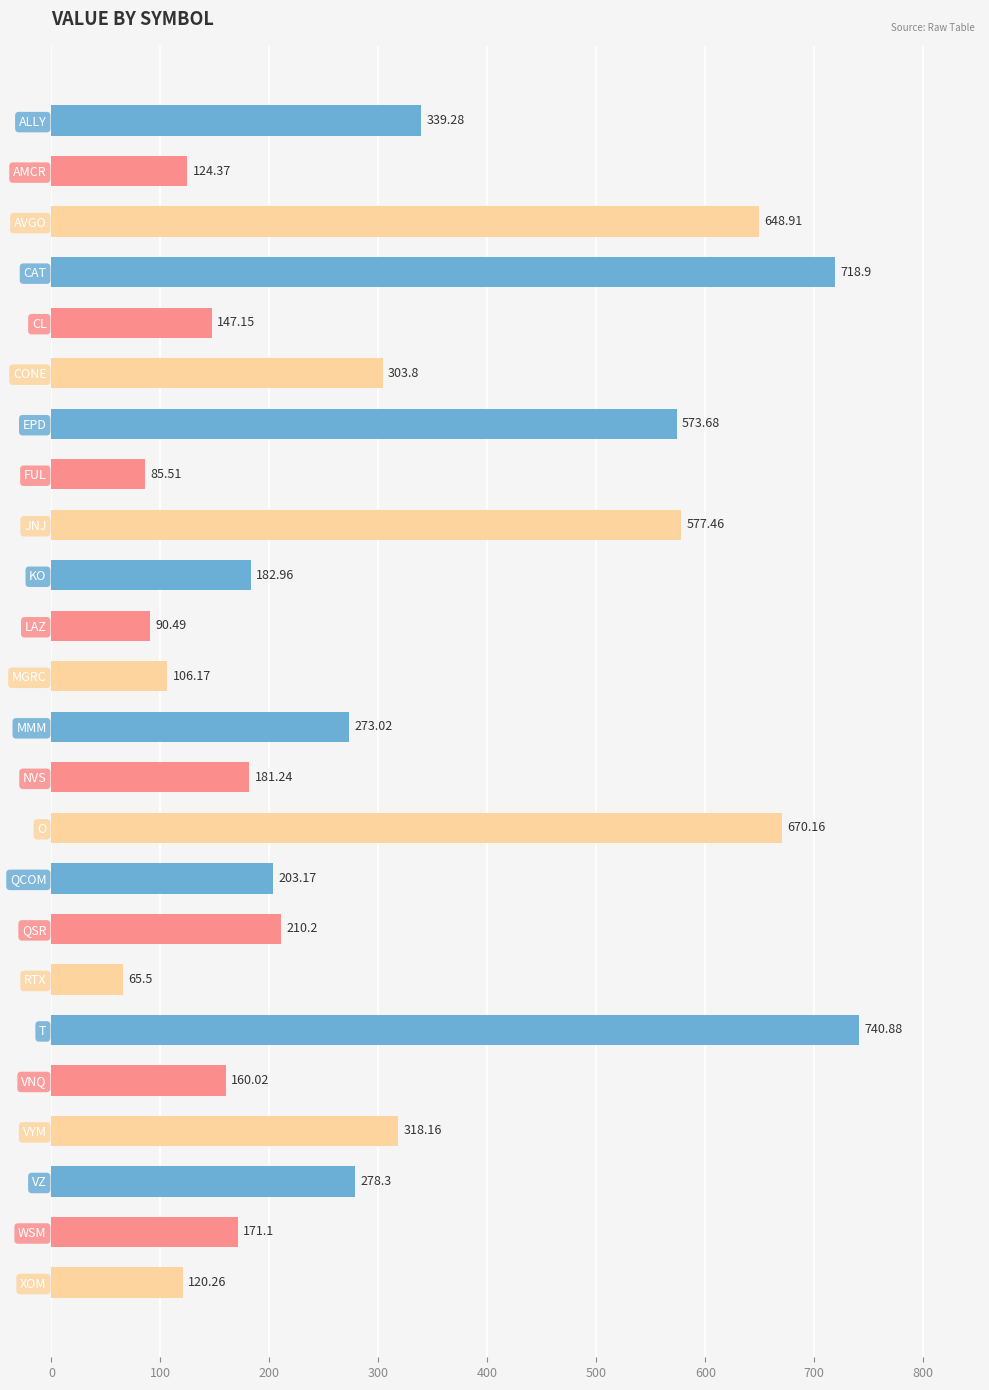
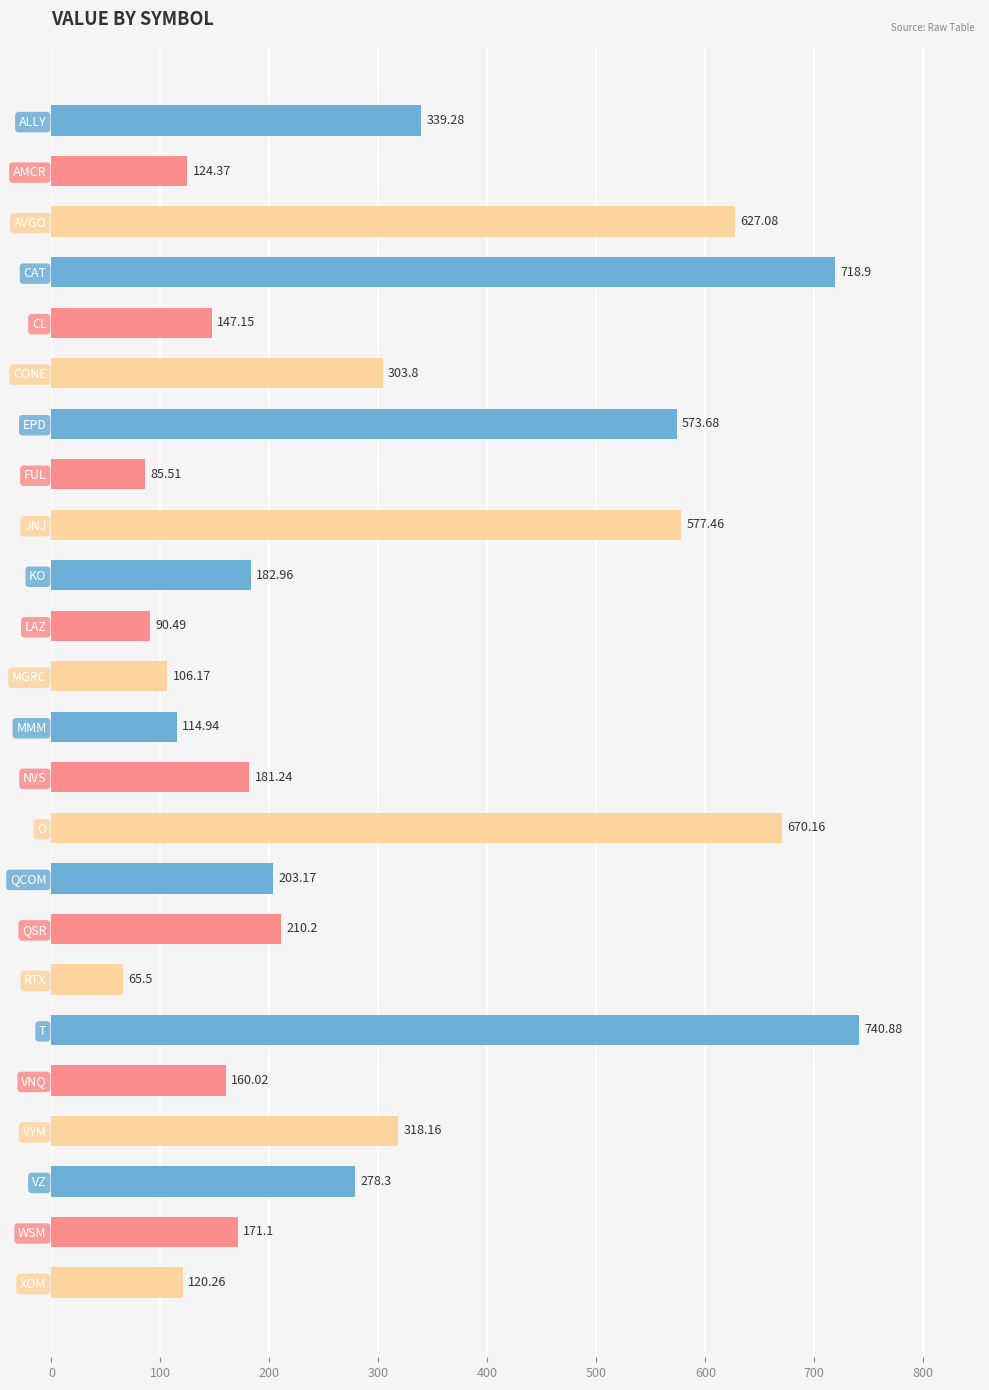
  {
    "ALLY": 339.28,
    "AMCR": 124.37,
-   "AVGO": 648.91,
+   "AVGO": 627.08,
    "CAT": 718.9,
    "CL": 147.15,
    "CONE": 303.8,
    "EPD": 573.68,
    "FUL": 85.51,
    "JNJ": 577.46,
    "KO": 182.96,
    "LAZ": 90.49,
    "MGRC": 106.17,
-   "MMM": 273.02,
+   "MMM": 114.94,
    "NVS": 181.24,
    "O": 670.16,
    "QCOM": 203.17,
    "QSR": 210.2,
    "RTX": 65.5,
    "T": 740.88,
    "VNQ": 160.02,
    "VYM": 318.16,
    "VZ": 278.3,
    "WSM": 171.1,
    "XOM": 120.26
  }
